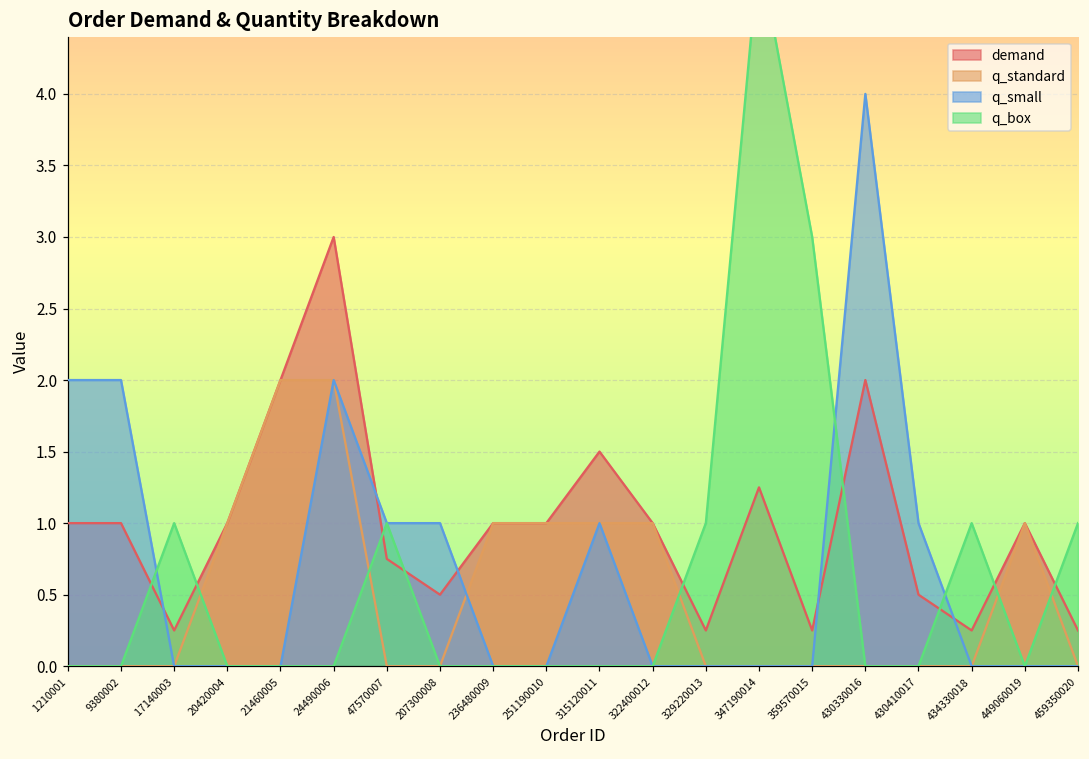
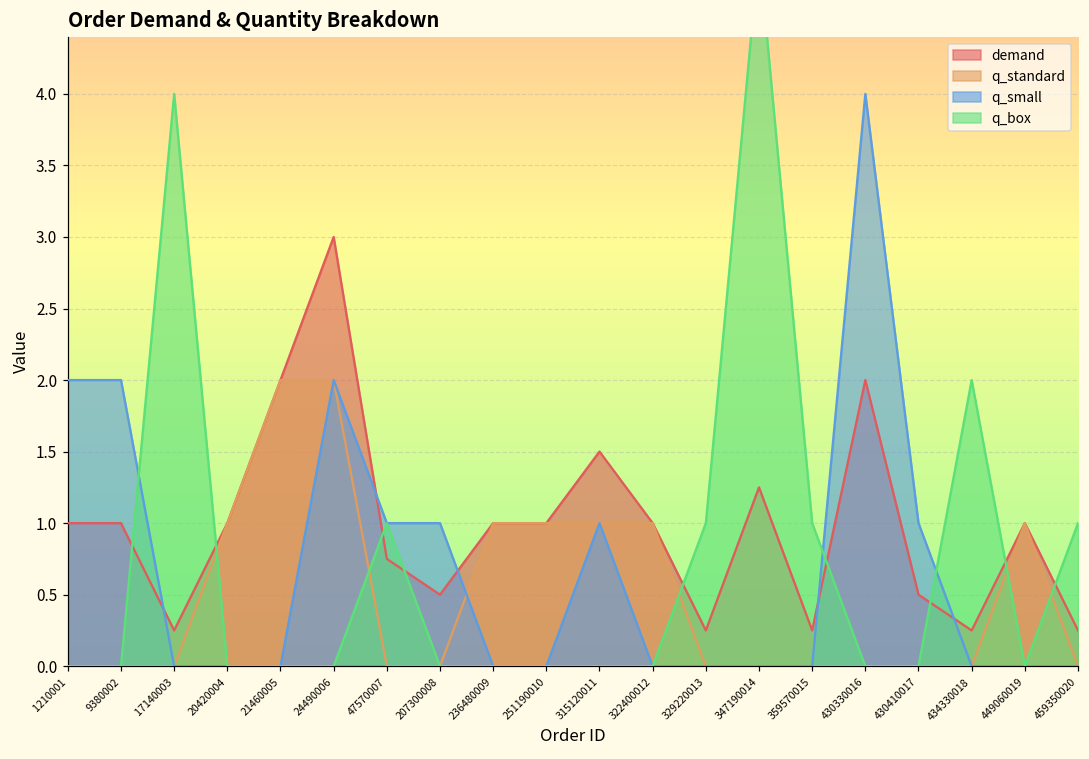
  {
    "q_small": {
      "1210001": 2,
      "9380002": 2,
      "207300008": 1,
      "430330016": 4,
      "430410017": 1
    },
    "q_box": {
-     "17140003": 1,
+     "17140003": 4,
      "24490006": 0,
      "315120011": 0,
      "329220013": 1,
-     "359570015": 3,
-     "434330018": 1,
+     "359570015": 1,
+     "434330018": 2,
      "459350020": 1
    }
  }
